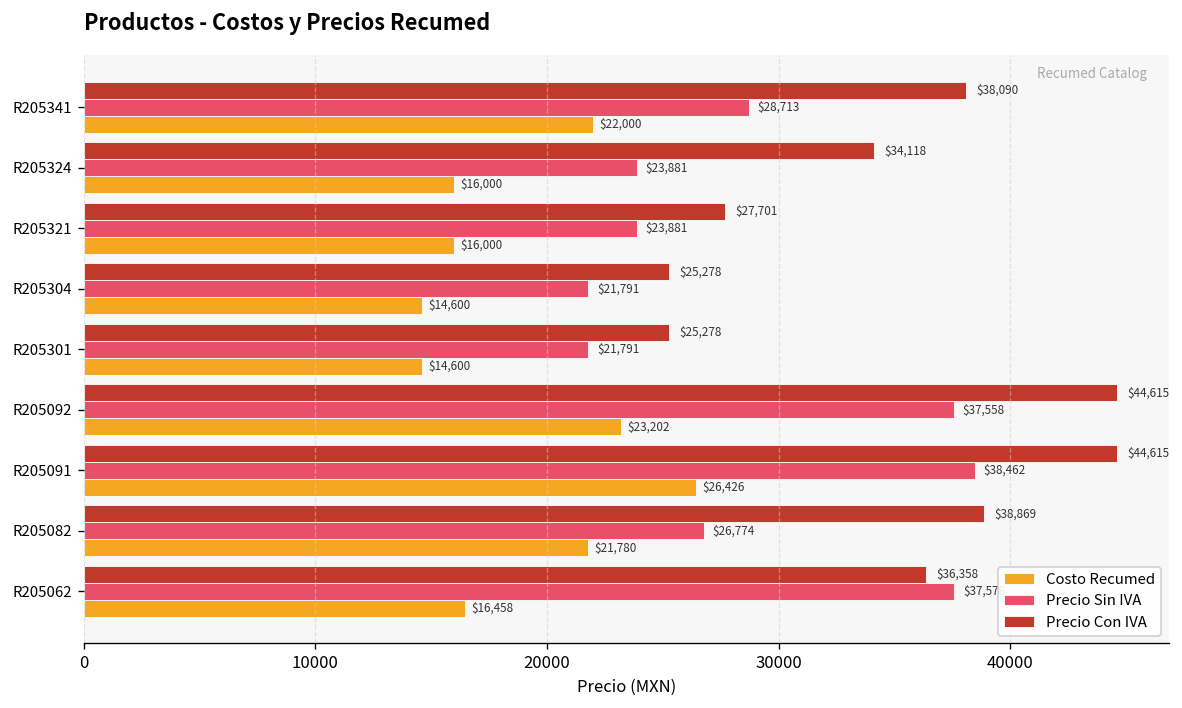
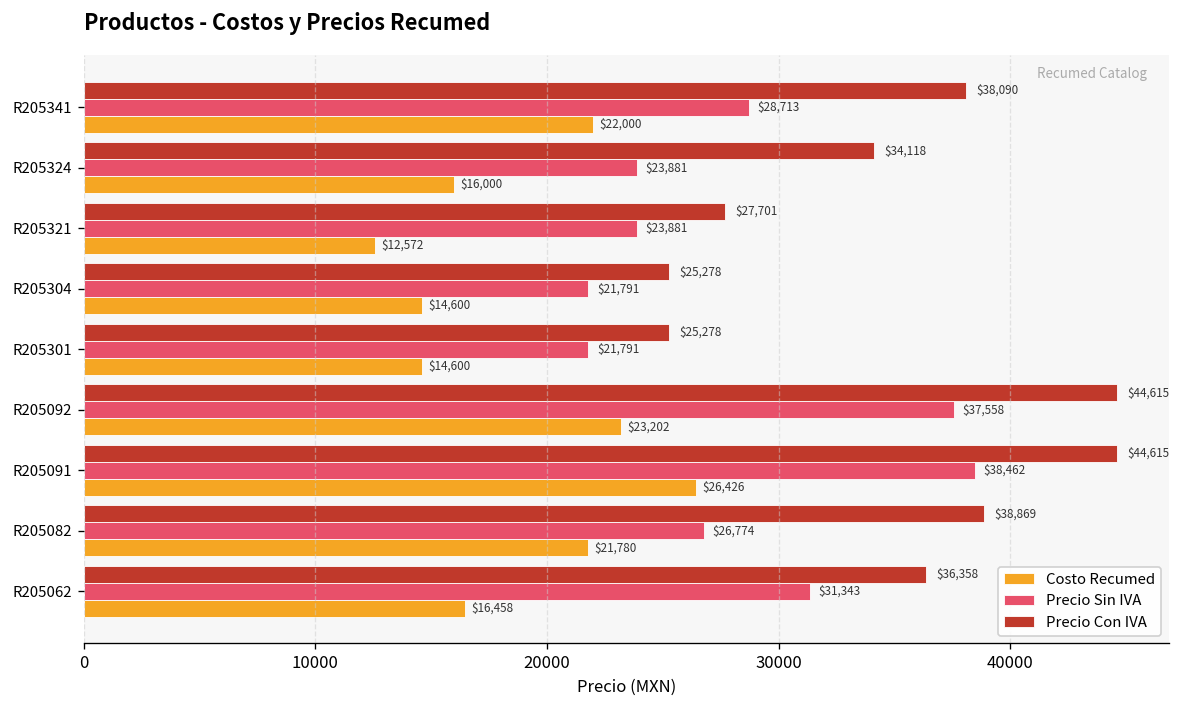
  {
    "Costo Recumed": {
      "R205341": "$22,000",
      "R205324": "$16,000",
-     "R205321": "$16,000",
+     "R205321": "$12,572",
      "R205304": "$14,600",
      "R205301": "$14,600",
      "R205092": "$23,202",
      "R205091": "$26,426",
      "R205082": "$21,780",
      "R205062": "$16,458"
    },
    "Precio Sin IVA": {
-     "R205062": "37600"
+     "R205062": "31300"
    },
    "Precio Con IVA": {
      "R205341": "$38,090",
      "R205324": "$34,118",
      "R205321": "$27,701",
      "R205304": "$25,278",
      "R205301": "$25,278",
      "R205092": "$44,615",
      "R205091": "$44,615",
      "R205082": "$38,869",
      "R205062": "$36,358"
    }
  }
